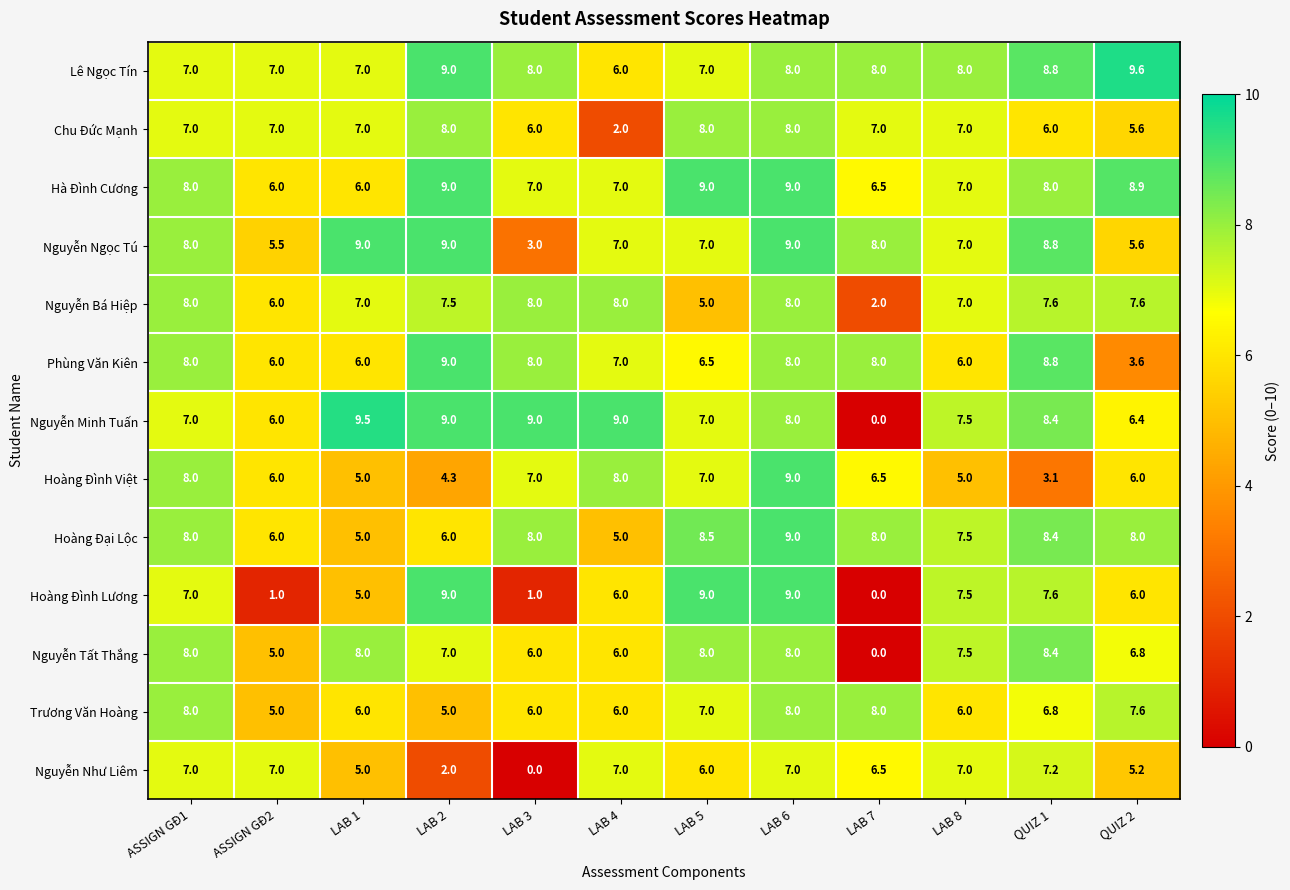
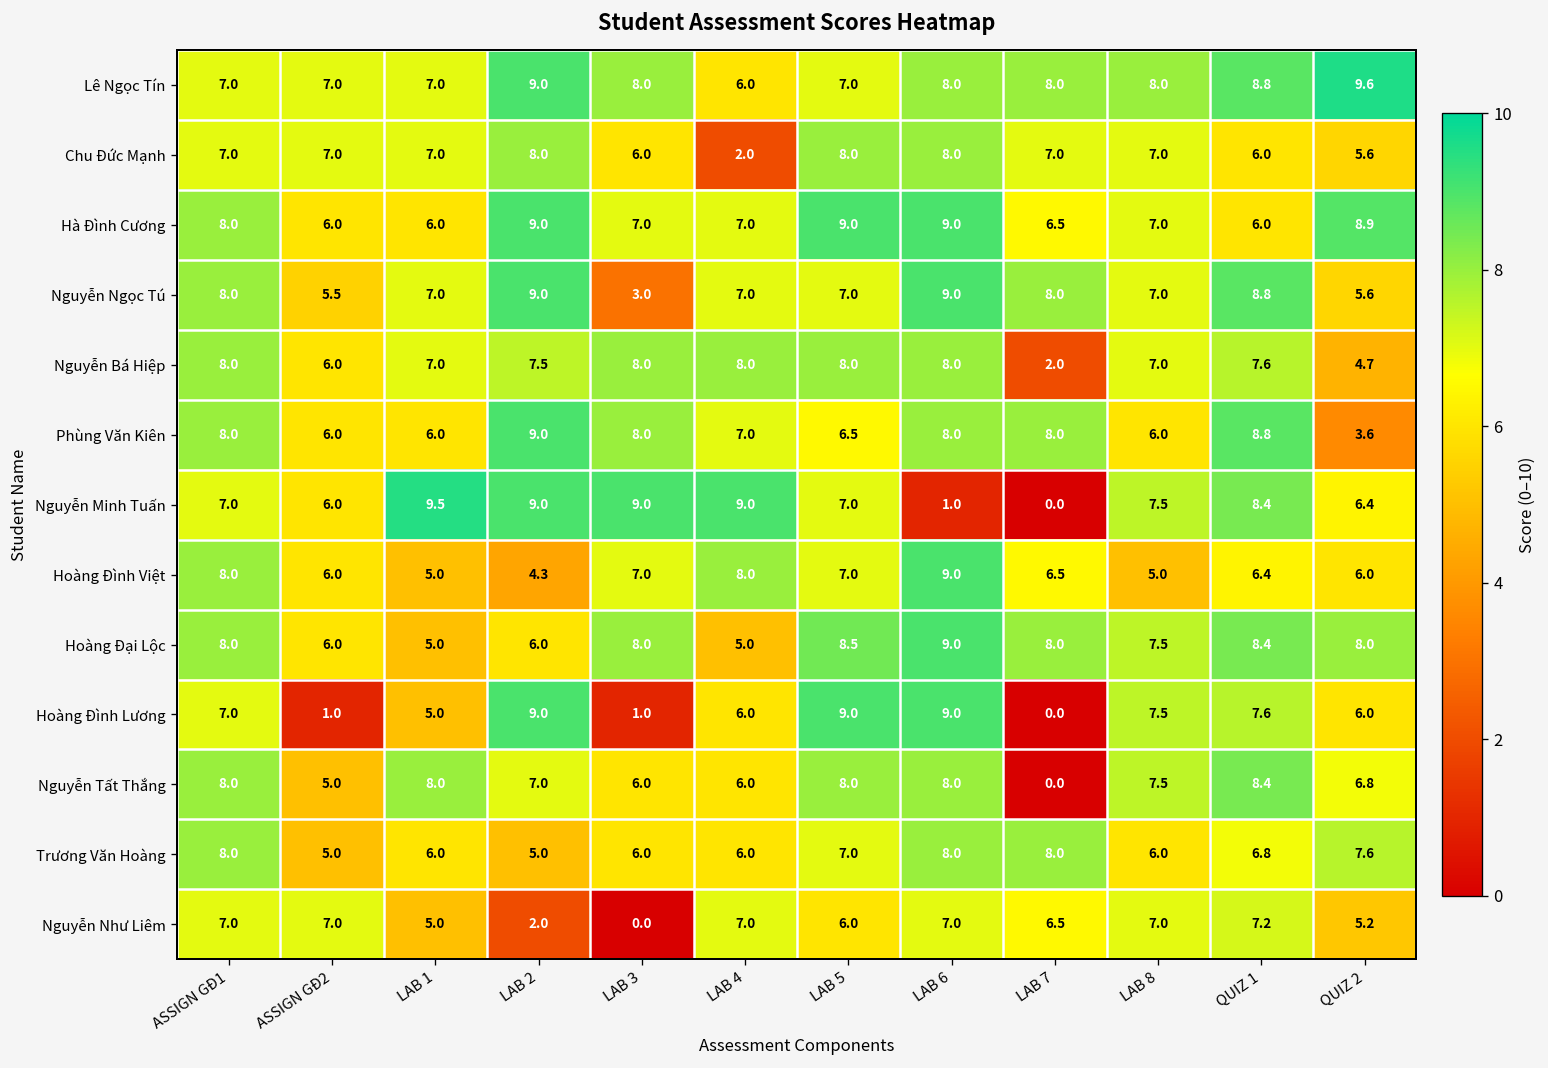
  {
    "Lê Ngọc Tín": {
      "ASSIGN GĐ1": 7.0,
      "ASSIGN GĐ2": 7.0,
      "LAB 1": 7.0,
      "LAB 2": 9.0,
      "LAB 3": 8.0,
      "LAB 4": 6.0,
      "LAB 5": 7.0,
      "LAB 6": 8.0,
      "LAB 7": 8.0,
      "LAB 8": 8.0,
      "QUIZ 1": 8.8,
      "QUIZ 2": 9.6
    },
    "Chu Đức Mạnh": {
      "ASSIGN GĐ1": 7.0,
      "ASSIGN GĐ2": 7.0,
      "LAB 1": 7.0,
      "LAB 2": 8.0,
      "LAB 3": 6.0,
      "LAB 4": 2.0,
      "LAB 5": 8.0,
      "LAB 6": 8.0,
      "LAB 7": 7.0,
      "LAB 8": 7.0,
      "QUIZ 1": 6.0,
      "QUIZ 2": 5.6
    },
    "Hà Đình Cương": {
      "ASSIGN GĐ1": 8.0,
      "ASSIGN GĐ2": 6.0,
      "LAB 1": 6.0,
      "LAB 2": 9.0,
      "LAB 3": 7.0,
      "LAB 4": 7.0,
      "LAB 5": 9.0,
      "LAB 6": 9.0,
      "LAB 7": 6.5,
      "LAB 8": 7.0,
-     "QUIZ 1": 8.0,
+     "QUIZ 1": 6.0,
      "QUIZ 2": 8.9
    },
    "Nguyễn Ngọc Tú": {
      "ASSIGN GĐ1": 8.0,
      "ASSIGN GĐ2": 5.5,
-     "LAB 1": 9.0,
+     "LAB 1": 7.0,
      "LAB 2": 9.0,
      "LAB 3": 3.0,
      "LAB 4": 7.0,
      "LAB 5": 7.0,
      "LAB 6": 9.0,
      "LAB 7": 8.0,
      "LAB 8": 7.0,
      "QUIZ 1": 8.8,
      "QUIZ 2": 5.6
    },
    "Nguyễn Bá Hiệp": {
      "ASSIGN GĐ1": 8.0,
      "ASSIGN GĐ2": 6.0,
      "LAB 1": 7.0,
      "LAB 2": 7.5,
      "LAB 3": 8.0,
      "LAB 4": 8.0,
-     "LAB 5": 5.0,
+     "LAB 5": 8.0,
      "LAB 6": 8.0,
      "LAB 7": 2.0,
      "LAB 8": 7.0,
      "QUIZ 1": 7.6,
-     "QUIZ 2": 7.6
+     "QUIZ 2": 4.7
    },
    "Phùng Văn Kiên": {
      "ASSIGN GĐ1": 8.0,
      "ASSIGN GĐ2": 6.0,
      "LAB 1": 6.0,
      "LAB 2": 9.0,
      "LAB 3": 8.0,
      "LAB 4": 7.0,
      "LAB 5": 6.5,
      "LAB 6": 8.0,
      "LAB 7": 8.0,
      "LAB 8": 6.0,
      "QUIZ 1": 8.8,
      "QUIZ 2": 3.6
    },
    "Nguyễn Minh Tuấn": {
      "ASSIGN GĐ1": 7.0,
      "ASSIGN GĐ2": 6.0,
      "LAB 1": 9.5,
      "LAB 2": 9.0,
      "LAB 3": 9.0,
      "LAB 4": 9.0,
      "LAB 5": 7.0,
-     "LAB 6": 8.0,
+     "LAB 6": 1.0,
      "LAB 7": 0.0,
      "LAB 8": 7.5,
      "QUIZ 1": 8.4,
      "QUIZ 2": 6.4
    },
    "Hoàng Đình Việt": {
      "ASSIGN GĐ1": 8.0,
      "ASSIGN GĐ2": 6.0,
      "LAB 1": 5.0,
      "LAB 2": 4.3,
      "LAB 3": 7.0,
      "LAB 4": 8.0,
      "LAB 5": 7.0,
      "LAB 6": 9.0,
      "LAB 7": 6.5,
      "LAB 8": 5.0,
-     "QUIZ 1": 3.1,
+     "QUIZ 1": 6.4,
      "QUIZ 2": 6.0
    },
    "Hoàng Đại Lộc": {
      "ASSIGN GĐ1": 8.0,
      "ASSIGN GĐ2": 6.0,
      "LAB 1": 5.0,
      "LAB 2": 6.0,
      "LAB 3": 8.0,
      "LAB 4": 5.0,
      "LAB 5": 8.5,
      "LAB 6": 9.0,
      "LAB 7": 8.0,
      "LAB 8": 7.5,
      "QUIZ 1": 8.4,
      "QUIZ 2": 8.0
    },
    "Hoàng Đình Lương": {
      "ASSIGN GĐ1": 7.0,
      "ASSIGN GĐ2": 1.0,
      "LAB 1": 5.0,
      "LAB 2": 9.0,
      "LAB 3": 1.0,
      "LAB 4": 6.0,
      "LAB 5": 9.0,
      "LAB 6": 9.0,
      "LAB 7": 0.0,
      "LAB 8": 7.5,
      "QUIZ 1": 7.6,
      "QUIZ 2": 6.0
    },
    "Nguyễn Tất Thắng": {
      "ASSIGN GĐ1": 8.0,
      "ASSIGN GĐ2": 5.0,
      "LAB 1": 8.0,
      "LAB 2": 7.0,
      "LAB 3": 6.0,
      "LAB 4": 6.0,
      "LAB 5": 8.0,
      "LAB 6": 8.0,
      "LAB 7": 0.0,
      "LAB 8": 7.5,
      "QUIZ 1": 8.4,
      "QUIZ 2": 6.8
    },
    "Trương Văn Hoàng": {
      "ASSIGN GĐ1": 8.0,
      "ASSIGN GĐ2": 5.0,
      "LAB 1": 6.0,
      "LAB 2": 5.0,
      "LAB 3": 6.0,
      "LAB 4": 6.0,
      "LAB 5": 7.0,
      "LAB 6": 8.0,
      "LAB 7": 8.0,
      "LAB 8": 6.0,
      "QUIZ 1": 6.8,
      "QUIZ 2": 7.6
    },
    "Nguyễn Như Liêm": {
      "ASSIGN GĐ1": 7.0,
      "ASSIGN GĐ2": 7.0,
      "LAB 1": 5.0,
      "LAB 2": 2.0,
      "LAB 3": 0.0,
      "LAB 4": 7.0,
      "LAB 5": 6.0,
      "LAB 6": 7.0,
      "LAB 7": 6.5,
      "LAB 8": 7.0,
      "QUIZ 1": 7.2,
      "QUIZ 2": 5.2
    }
  }
